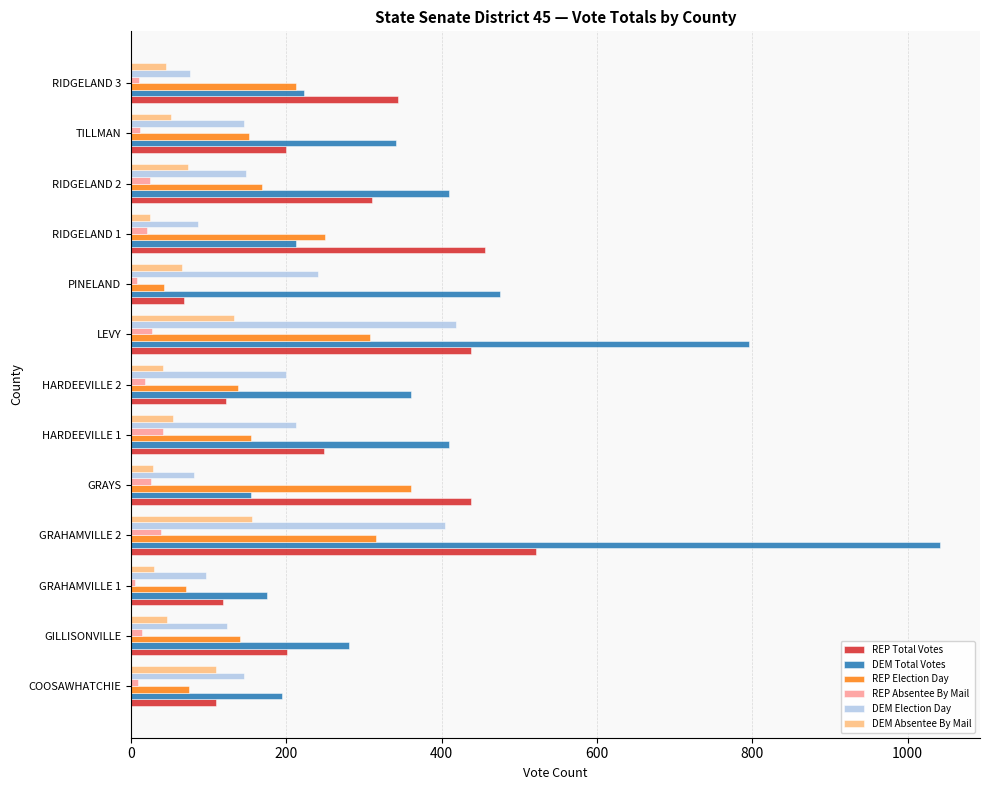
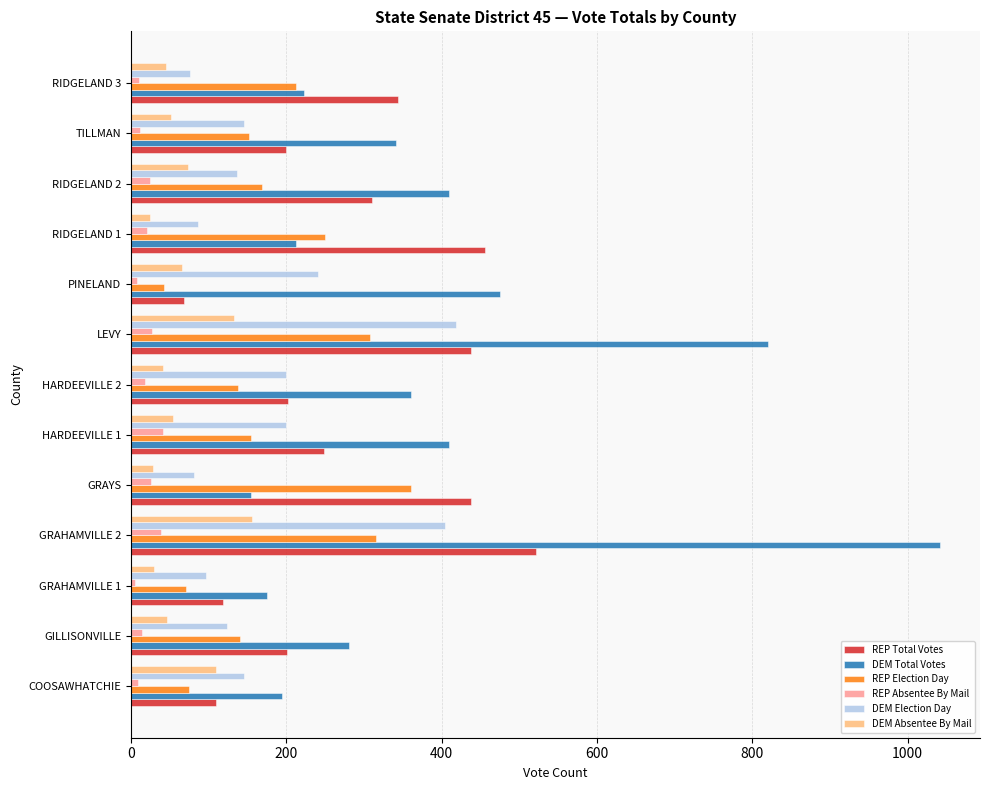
  {
    "REP Total Votes": {
      "RIDGELAND 3": 340,
      "TILLMAN": 200,
      "RIDGELAND 2": 310,
      "RIDGELAND 1": 460,
      "PINELAND": 70,
      "LEVY": 440,
-     "HARDEEVILLE 2": 120,
+     "HARDEEVILLE 2": 200,
      "HARDEEVILLE 1": 250,
      "GRAYS": 440,
      "GRAHAMVILLE 2": 520,
      "GRAHAMVILLE 1": 120,
      "GILLISONVILLE": 200,
      "COOSAWHATCHIE": 110
    },
    "DEM Total Votes": {
      "RIDGELAND 3": 220,
      "TILLMAN": 340,
      "RIDGELAND 2": 410,
      "RIDGELAND 1": 210,
      "PINELAND": 480,
-     "LEVY": 800,
+     "LEVY": 820,
      "HARDEEVILLE 2": 360,
      "HARDEEVILLE 1": 410,
      "GRAYS": 150,
      "GRAHAMVILLE 2": 1040,
      "GRAHAMVILLE 1": 180,
      "GILLISONVILLE": 280,
      "COOSAWHATCHIE": 190
    },
    "REP Election Day": {
      "RIDGELAND 3": 210,
      "TILLMAN": 150,
      "RIDGELAND 2": 170,
      "RIDGELAND 1": 250,
      "PINELAND": 40,
      "LEVY": 310,
      "HARDEEVILLE 2": 140,
      "HARDEEVILLE 1": 160,
      "GRAYS": 360,
      "GRAHAMVILLE 2": 320,
      "GRAHAMVILLE 1": 70,
      "GILLISONVILLE": 140,
      "COOSAWHATCHIE": 80
    },
    "DEM Election Day": {
      "RIDGELAND 3": 80,
      "TILLMAN": 150,
-     "RIDGELAND 2": 150,
+     "RIDGELAND 2": 140,
      "RIDGELAND 1": 90,
      "PINELAND": 240,
      "LEVY": 420,
      "HARDEEVILLE 2": 200,
-     "HARDEEVILLE 1": 210,
+     "HARDEEVILLE 1": 200,
      "GRAYS": 80,
      "GRAHAMVILLE 2": 400,
      "GRAHAMVILLE 1": 100,
      "GILLISONVILLE": 120,
      "COOSAWHATCHIE": 150
    }
  }
